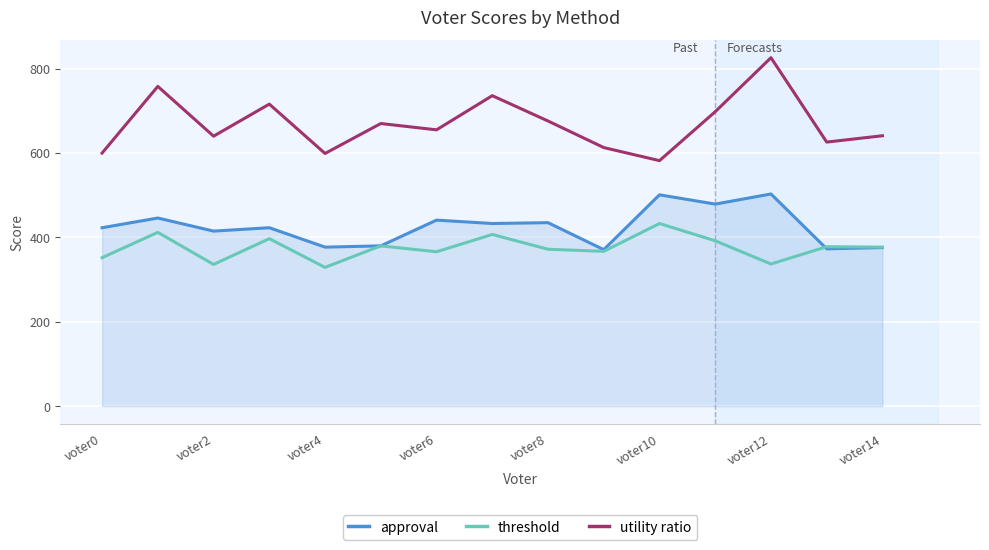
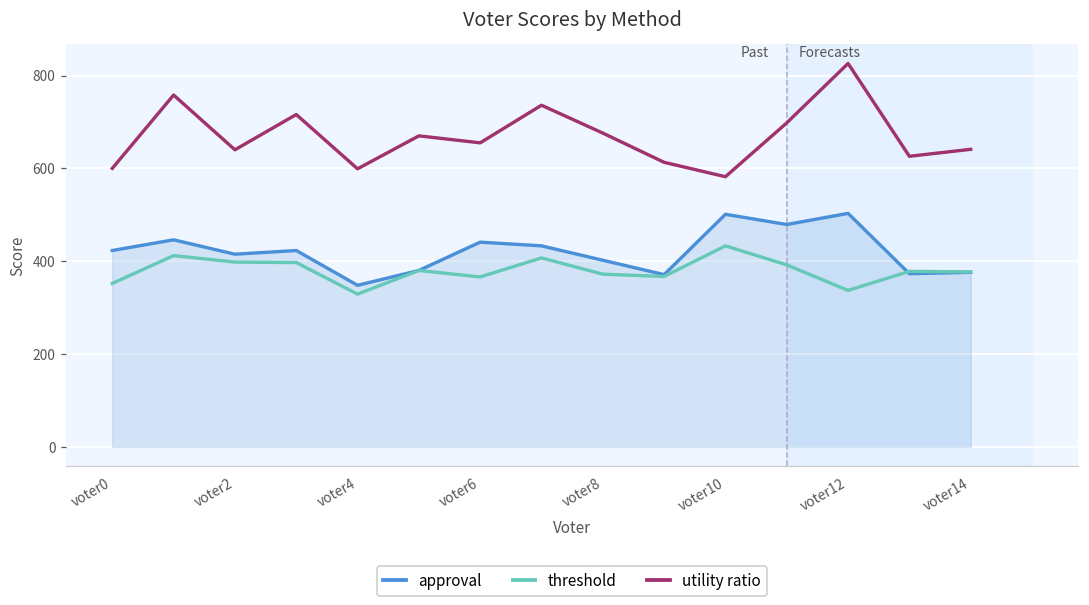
  {
    "approval": {
      "voter0": 420,
      "voter2": 420,
-     "voter4": 380,
+     "voter4": 350,
      "voter6": 440,
-     "voter8": 440,
+     "voter8": 400,
      "voter10": 500,
      "voter12": 500
    },
    "threshold": {
      "voter0": 350,
-     "voter2": 340,
+     "voter2": 400,
      "voter4": 330,
      "voter6": 370,
      "voter8": 370,
      "voter10": 430,
      "voter12": 340
    },
    "utility ratio": {
      "voter0": 600,
      "voter2": 640,
      "voter4": 600,
      "voter6": 660,
      "voter8": 680,
      "voter10": 580,
      "voter12": 830,
      "voter14": 640
    }
  }
